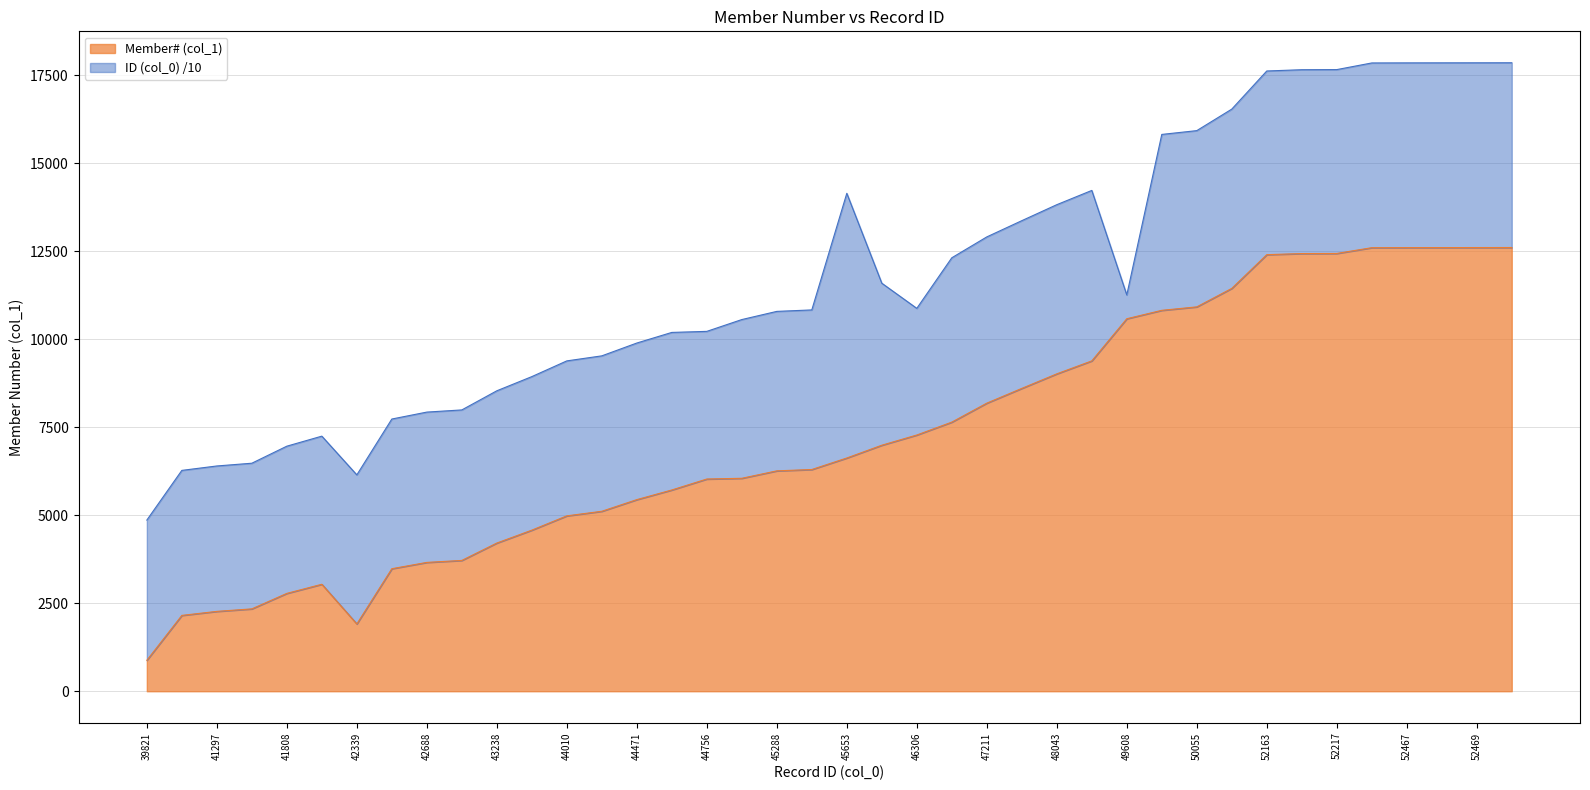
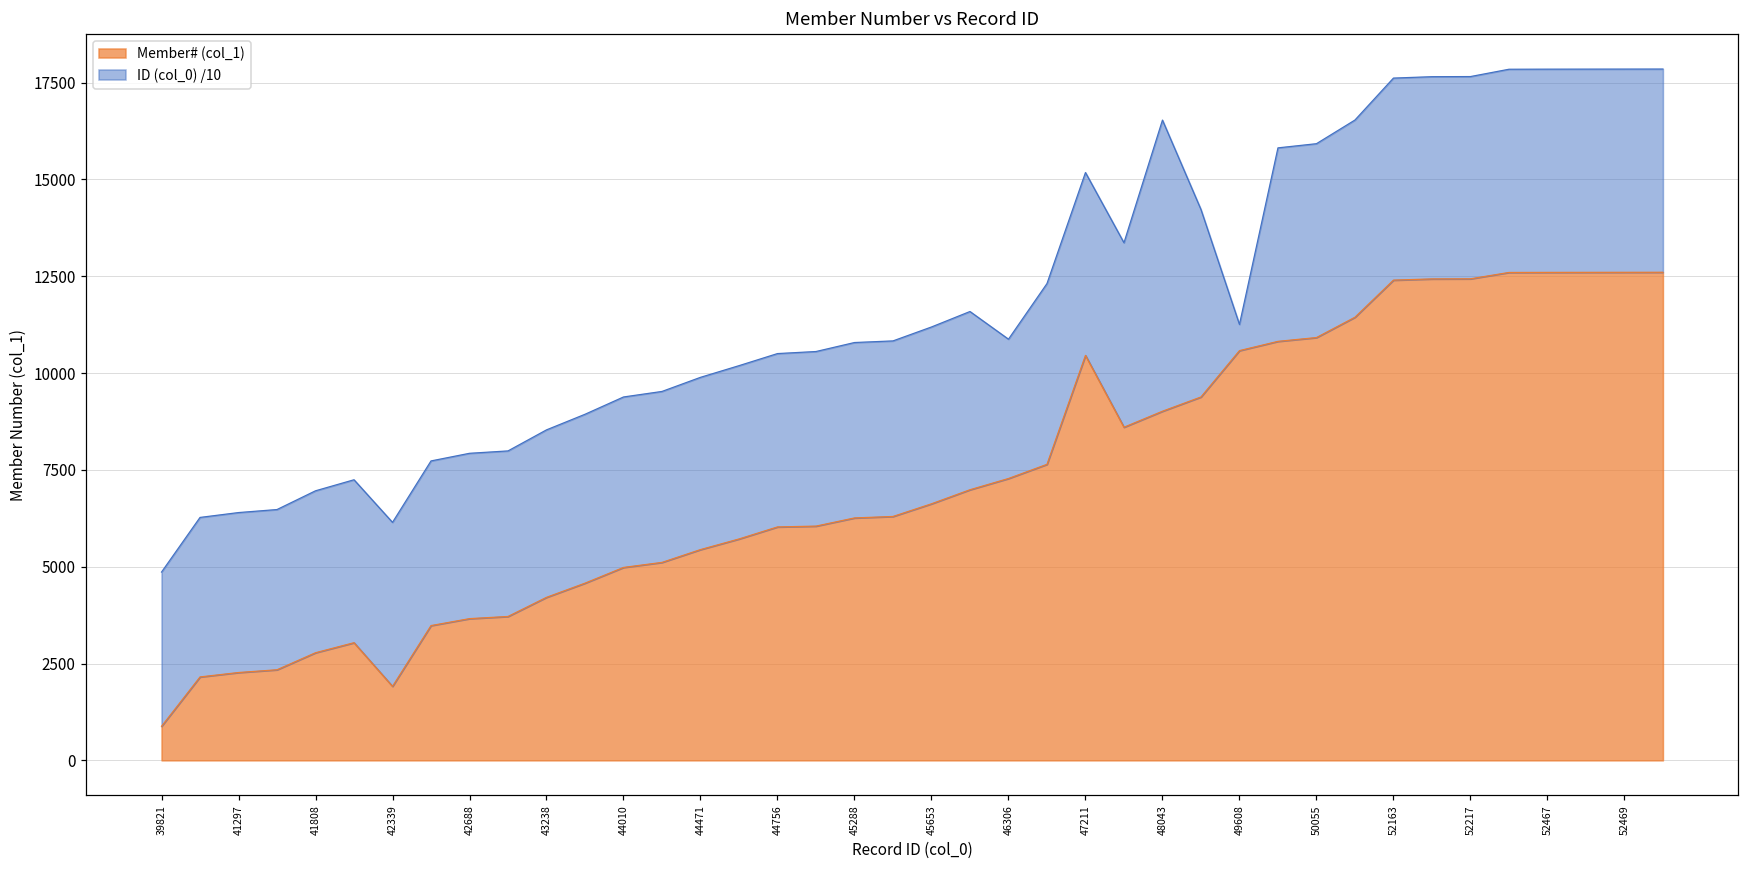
  {
    "Member# (col_1)": {
      "39821": 900,
      "41297": 2300,
      "41808": 2800,
      "42339": 1900,
      "42688": 3700,
      "43238": 4200,
      "44010": 5000,
      "44471": 5400,
      "44756": 6000,
      "45288": 6300,
      "45653": 6600,
      "46306": 7300,
-     "47211": 8200,
+     "47211": 10500,
      "48043": 9000,
      "49608": 10600,
      "50055": 10900,
      "52163": 12400,
      "52217": 12400,
      "52467": 12600,
      "52469": 12600
    },
    "ID (col_0) /10": {
      "39821": 4000,
      "41297": 4100,
      "41808": 4200,
      "42339": 4200,
      "42688": 4300,
      "43238": 4300,
      "44010": 4400,
      "44471": 4400,
-     "44756": 4200,
+     "44756": 4500,
      "45288": 4500,
-     "45653": 7500,
+     "45653": 4600,
      "46306": 3600,
      "47211": 4700,
-     "48043": 4800,
+     "48043": 7500,
      "49608": 700,
      "50055": 5000,
      "52163": 5200,
      "52217": 5200,
      "52467": 5200,
      "52469": 5200
    }
  }
